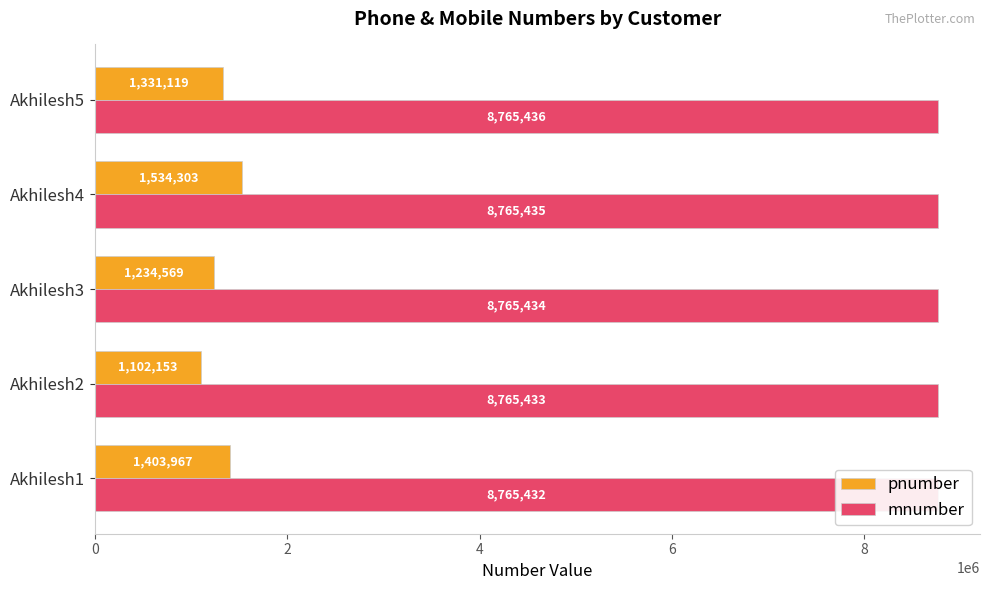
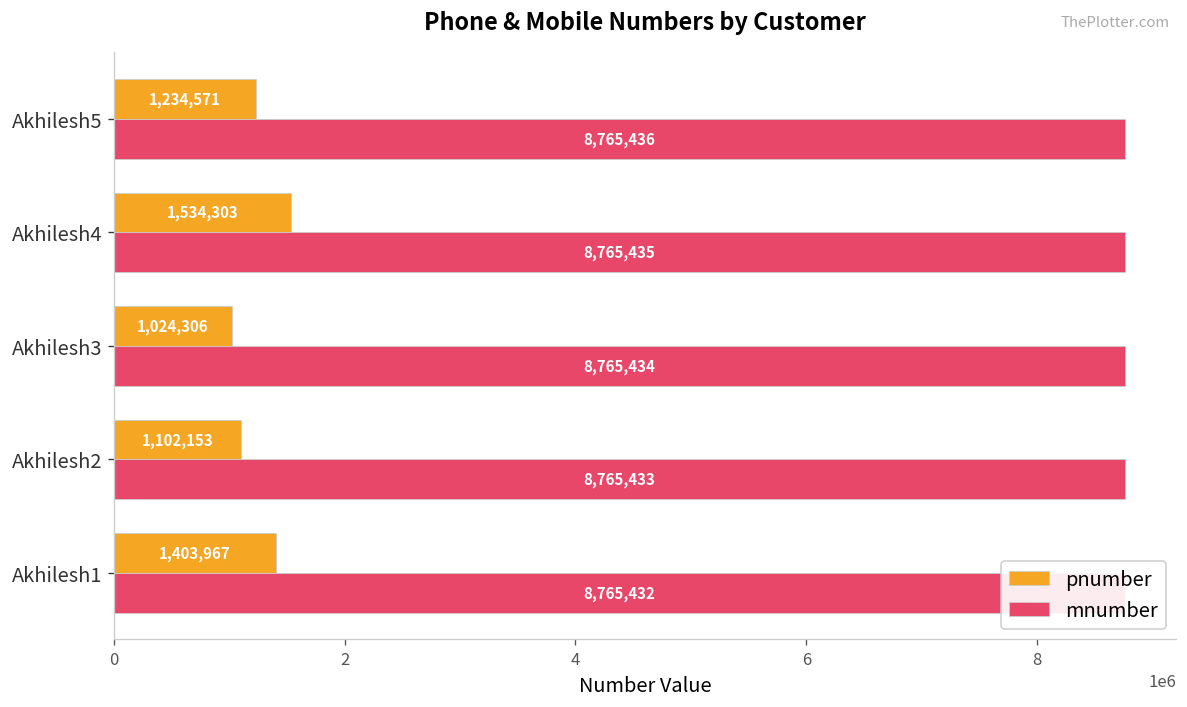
  {
    "pnumber": {
-     "Akhilesh5": "1,331,119",
+     "Akhilesh5": "1,234,571",
      "Akhilesh4": "1,534,303",
-     "Akhilesh3": "1,234,569",
+     "Akhilesh3": "1,024,306",
      "Akhilesh2": "1,102,153",
      "Akhilesh1": "1,403,967"
    },
    "mnumber": {
      "Akhilesh5": "8,765,436",
      "Akhilesh4": "8,765,435",
      "Akhilesh3": "8,765,434",
      "Akhilesh2": "8,765,433"
    }
  }
